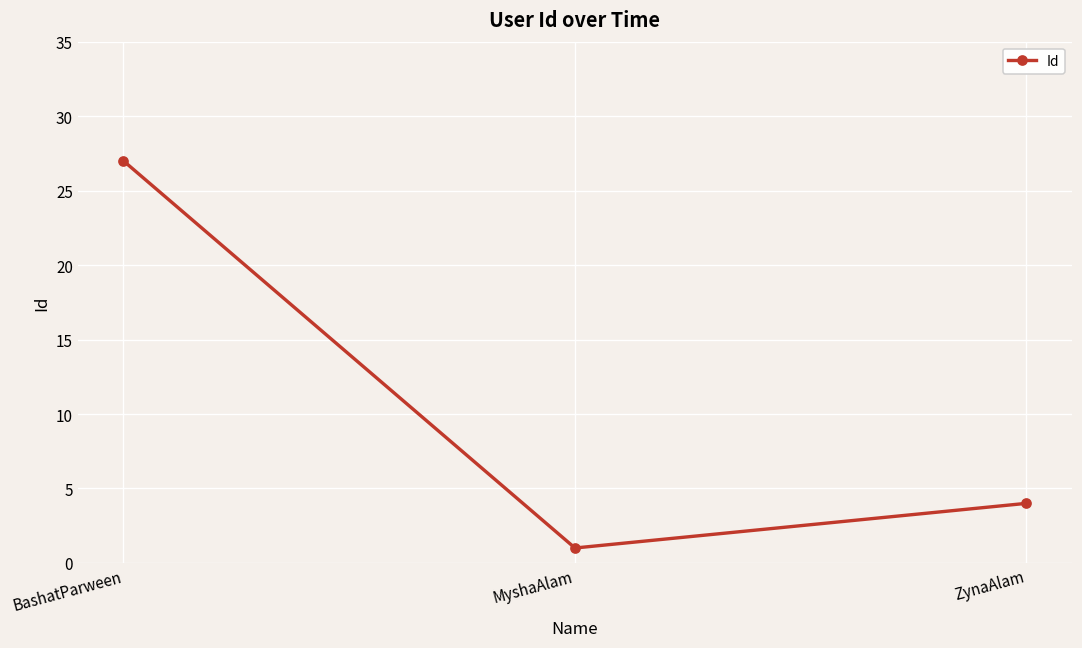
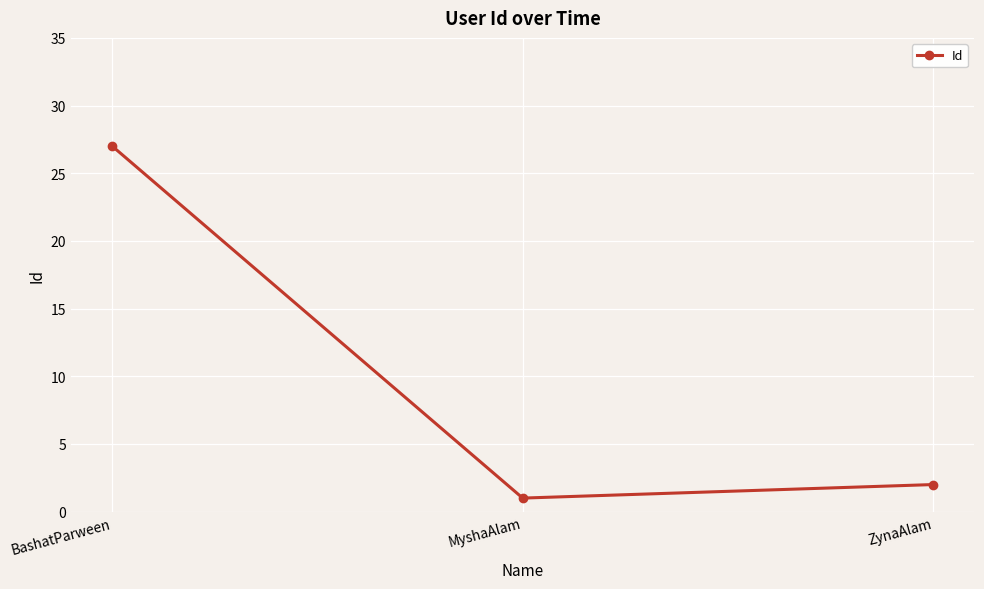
  {
    "BashatParween": 27,
    "MyshaAlam": 1,
-   "ZynaAlam": 4
+   "ZynaAlam": 2
  }
